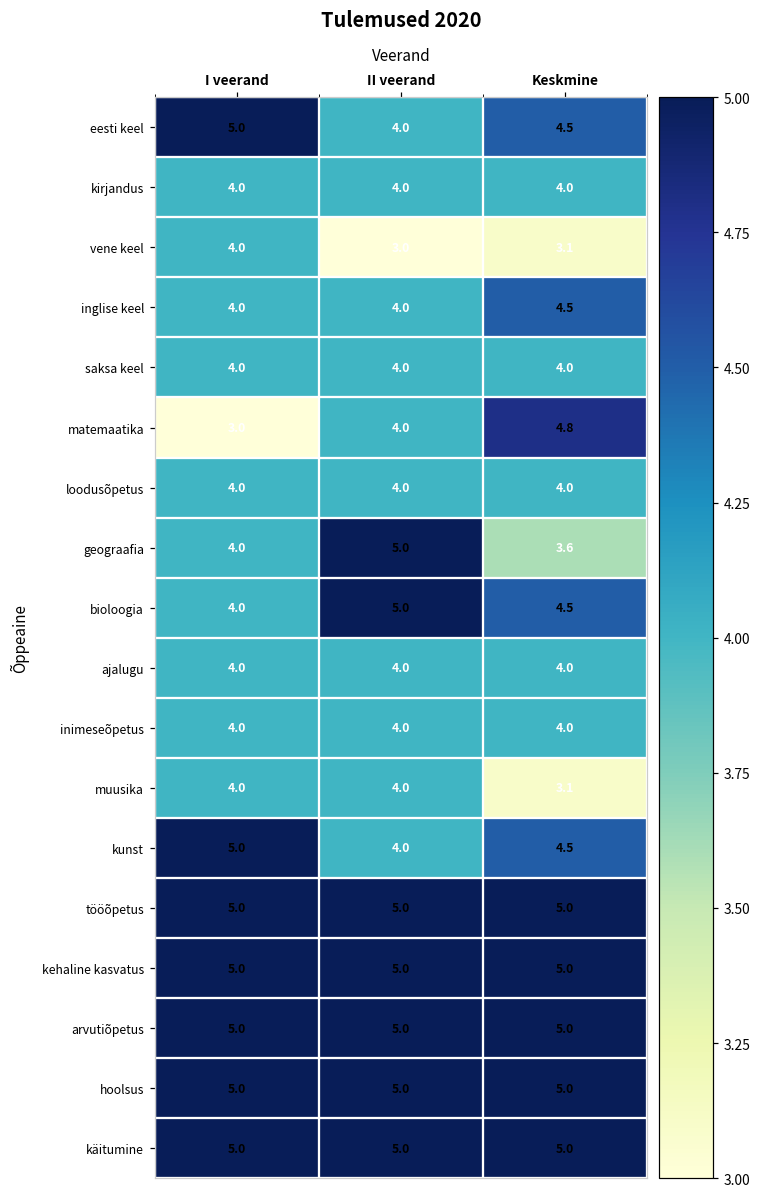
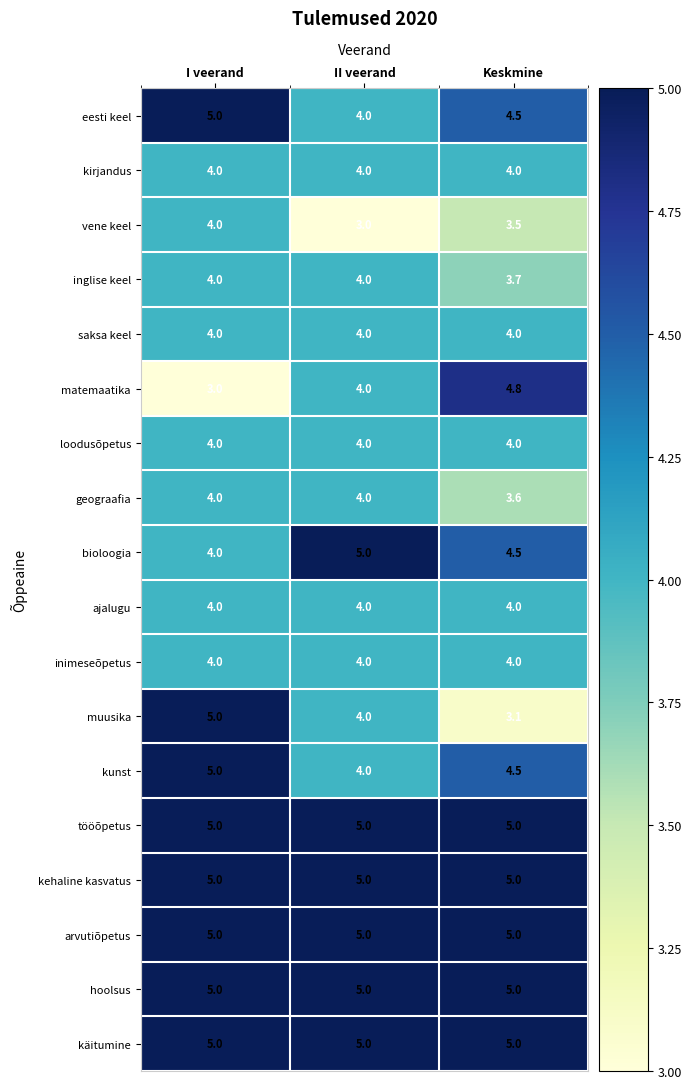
  {
    "eesti keel": {
      "I veerand": 5.0,
      "II veerand": 4.0,
      "Keskmine": 4.5
    },
    "kirjandus": {
      "I veerand": 4.0,
      "II veerand": 4.0,
      "Keskmine": 4.0
    },
    "vene keel": {
      "I veerand": 4.0,
-     "Keskmine": 3.1
+     "Keskmine": 3.5
    },
    "inglise keel": {
      "I veerand": 4.0,
      "II veerand": 4.0,
-     "Keskmine": 4.5
+     "Keskmine": 3.7
    },
    "saksa keel": {
      "I veerand": 4.0,
      "II veerand": 4.0,
      "Keskmine": 4.0
    },
    "matemaatika": {
      "II veerand": 4.0,
      "Keskmine": 4.8
    },
    "loodusõpetus": {
      "I veerand": 4.0,
      "II veerand": 4.0,
      "Keskmine": 4.0
    },
    "geograafia": {
      "I veerand": 4.0,
-     "II veerand": 5.0,
+     "II veerand": 4.0,
      "Keskmine": 3.6
    },
    "bioloogia": {
      "I veerand": 4.0,
      "II veerand": 5.0,
      "Keskmine": 4.5
    },
    "ajalugu": {
      "I veerand": 4.0,
      "II veerand": 4.0,
      "Keskmine": 4.0
    },
    "inimeseõpetus": {
      "I veerand": 4.0,
      "II veerand": 4.0,
      "Keskmine": 4.0
    },
    "muusika": {
-     "I veerand": 4.0,
+     "I veerand": 5.0,
      "II veerand": 4.0,
      "Keskmine": 3.1
    },
    "kunst": {
      "I veerand": 5.0,
      "II veerand": 4.0,
      "Keskmine": 4.5
    },
    "tööõpetus": {
      "I veerand": 5.0,
      "II veerand": 5.0,
      "Keskmine": 5.0
    },
    "kehaline kasvatus": {
      "I veerand": 5.0,
      "II veerand": 5.0,
      "Keskmine": 5.0
    },
    "arvutiõpetus": {
      "I veerand": 5.0,
      "II veerand": 5.0,
      "Keskmine": 5.0
    },
    "hoolsus": {
      "I veerand": 5.0,
      "II veerand": 5.0,
      "Keskmine": 5.0
    },
    "käitumine": {
      "I veerand": 5.0,
      "II veerand": 5.0,
      "Keskmine": 5.0
    }
  }
